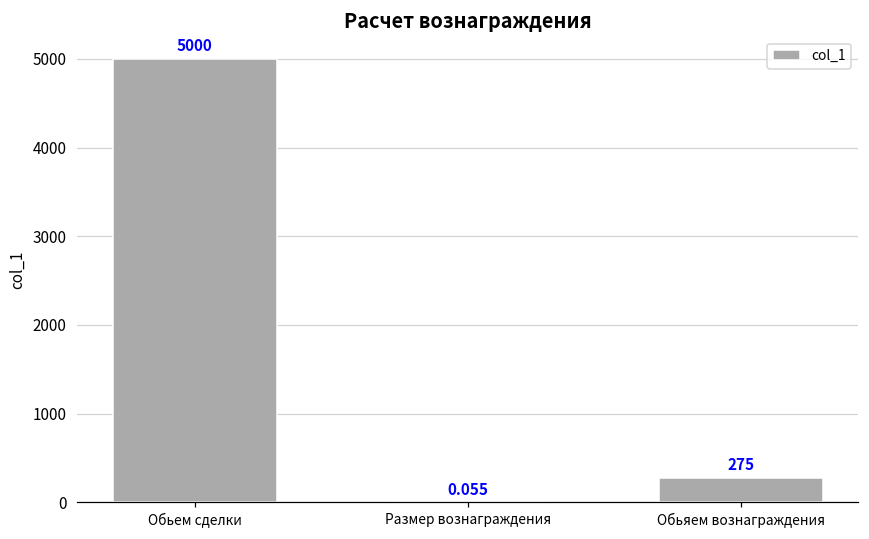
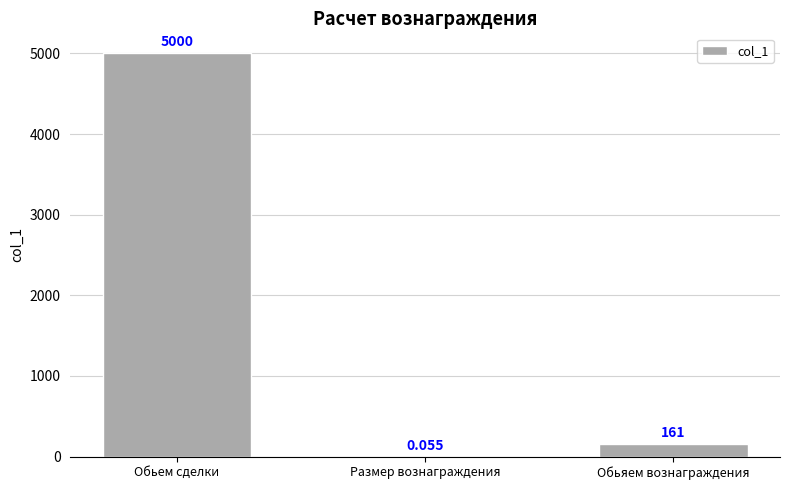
  {
    "Обьем сделки": 5000,
    "Размер вознаграждения": 0.055,
-   "Обьяем вознаграждения": 275
+   "Обьяем вознаграждения": 161
  }
